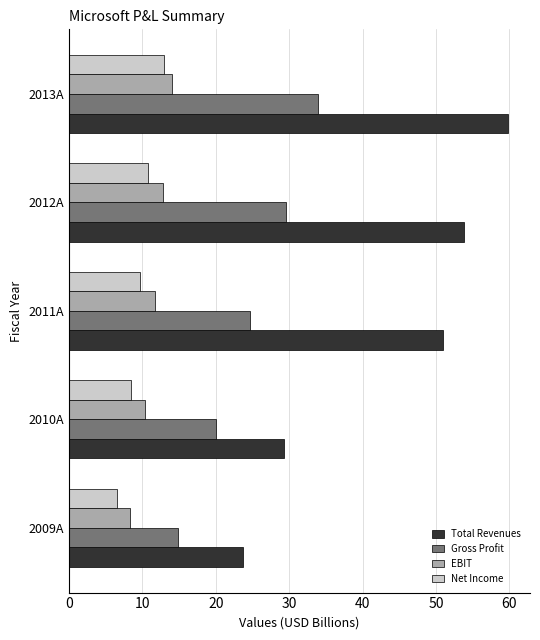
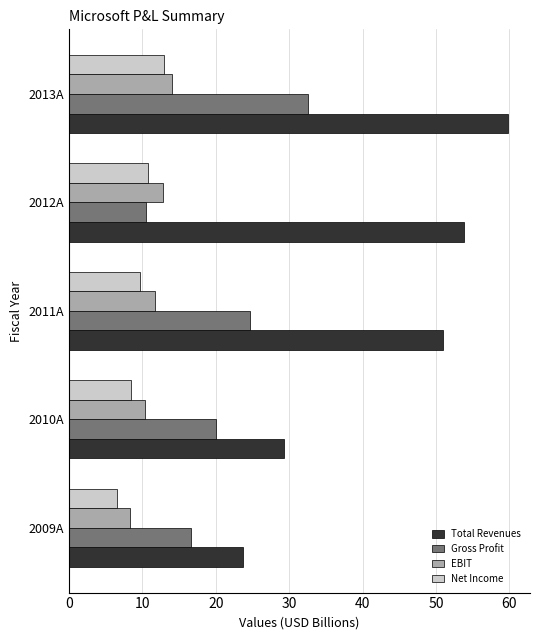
  {
    "Total Revenues": {
      "2013A": 60,
      "2012A": 54,
      "2011A": 51,
      "2010A": 29,
      "2009A": 24
    },
    "Gross Profit": {
-     "2013A": 34,
-     "2012A": 30,
+     "2013A": 33,
+     "2012A": 11,
      "2011A": 25,
      "2010A": 20,
-     "2009A": 15
+     "2009A": 17
    }
  }
